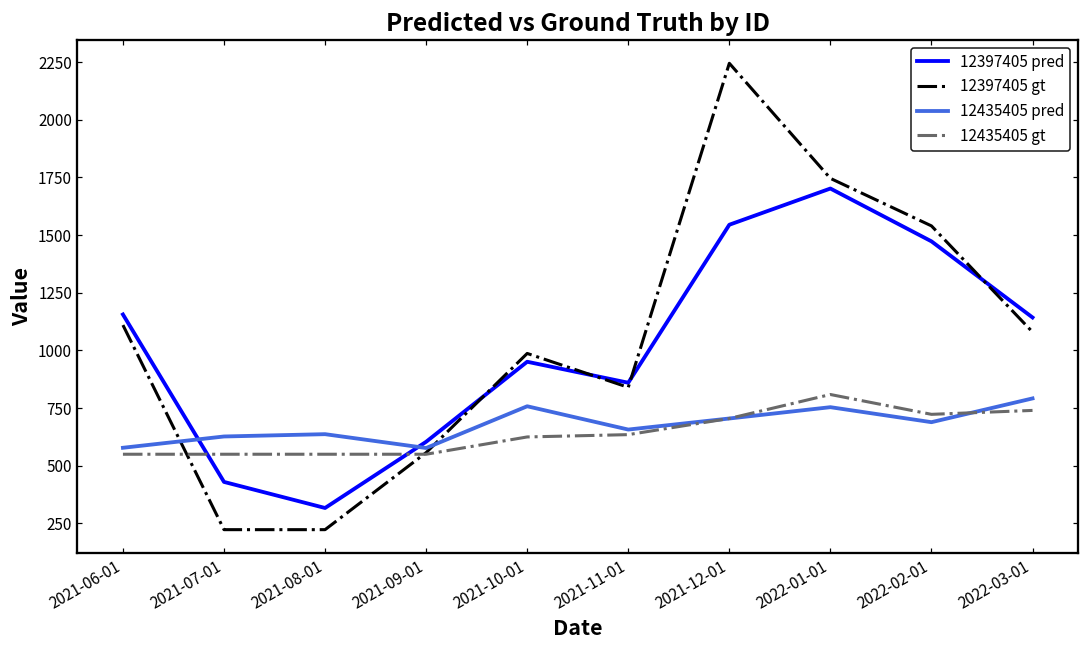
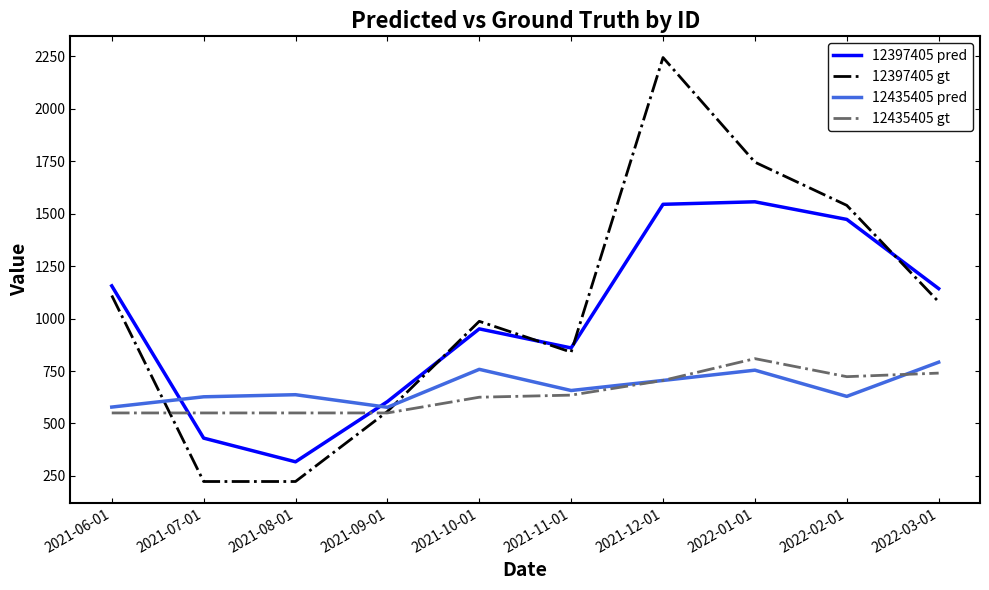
  {
    "12397405 pred": {
      "2021-06-01": 1160,
      "2021-07-01": 430,
      "2021-08-01": 320,
      "2021-09-01": 600,
      "2021-10-01": 950,
      "2021-11-01": 860,
      "2021-12-01": 1550,
-     "2022-01-01": 1700,
+     "2022-01-01": 1560,
      "2022-02-01": 1470,
      "2022-03-01": 1140
    },
    "12397405 gt": {
      "2021-06-01": 1110,
      "2021-07-01": 220,
      "2021-08-01": 220,
      "2021-10-01": 990,
      "2021-11-01": 840,
      "2021-12-01": 2250,
      "2022-01-01": 1750,
      "2022-02-01": 1540,
      "2022-03-01": 1080
    },
    "12435405 pred": {
      "2021-06-01": 580,
      "2021-07-01": 630,
      "2021-08-01": 640,
      "2021-09-01": 580,
      "2021-10-01": 760,
      "2021-11-01": 660,
      "2022-01-01": 750,
-     "2022-02-01": 690,
+     "2022-02-01": 630,
      "2022-03-01": 790
    },
    "12435405 gt": {
      "2021-06-01": 550,
      "2021-07-01": 550,
      "2021-08-01": 550,
      "2021-10-01": 630,
      "2021-11-01": 640,
      "2022-01-01": 810,
      "2022-02-01": 720,
      "2022-03-01": 740
    }
  }
